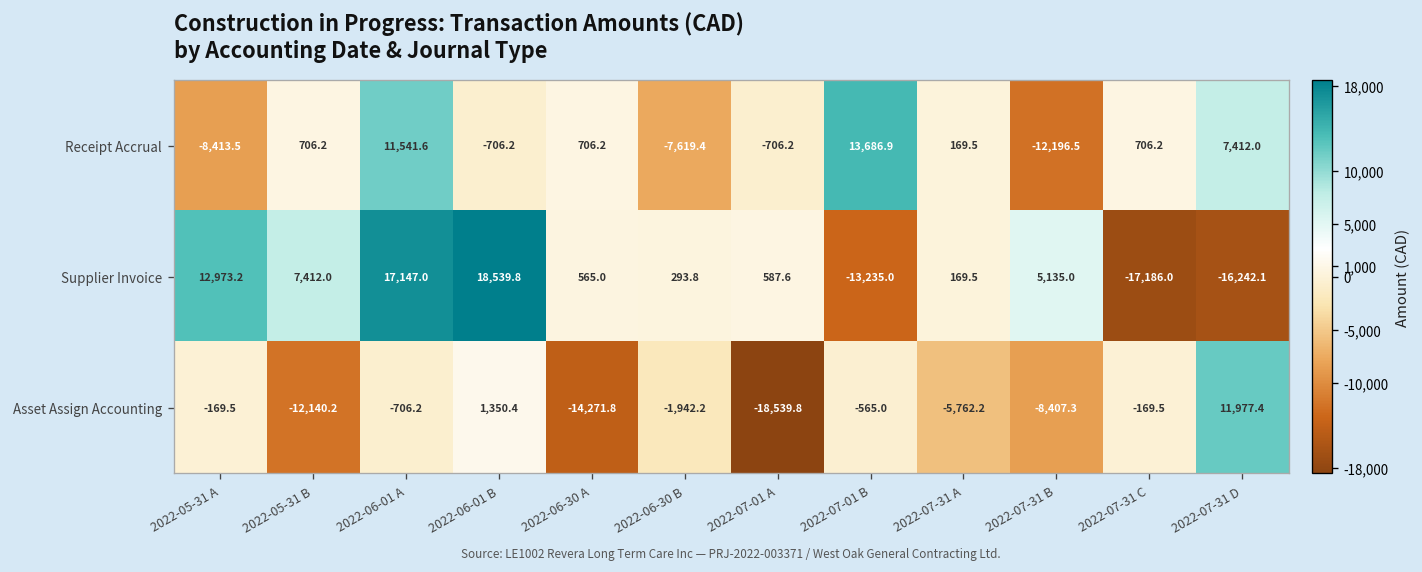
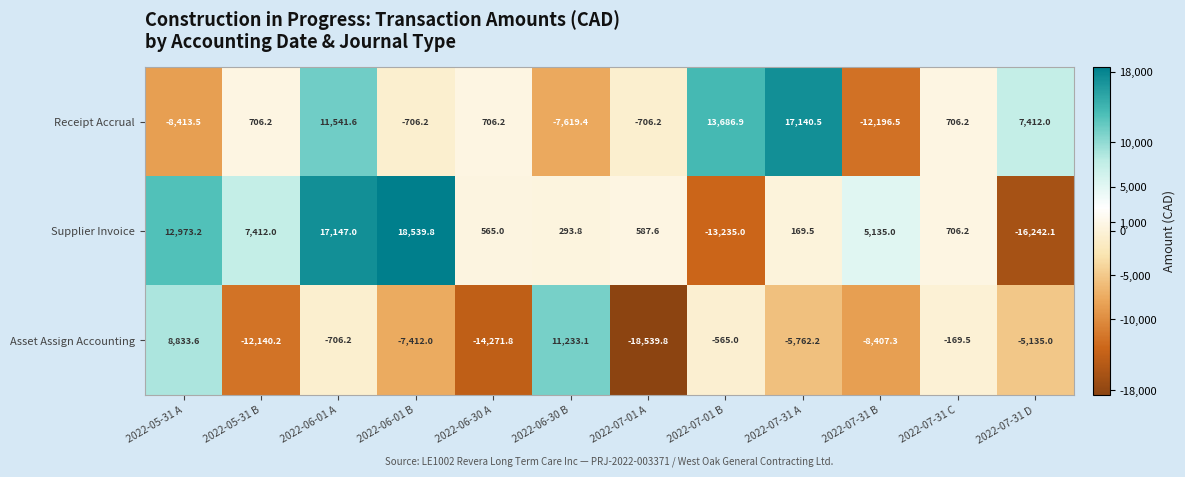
  {
    "Receipt Accrual": {
      "2022-05-31 A": "-8,413.5",
      "2022-05-31 B": "706.2",
      "2022-06-01 A": "11,541.6",
      "2022-06-01 B": "-706.2",
      "2022-06-30 A": "706.2",
      "2022-06-30 B": "-7,619.4",
      "2022-07-01 A": "-706.2",
      "2022-07-01 B": "13,686.9",
-     "2022-07-31 A": "169.5",
+     "2022-07-31 A": "17,140.5",
      "2022-07-31 B": "-12,196.5",
      "2022-07-31 C": "706.2",
      "2022-07-31 D": "7,412.0"
    },
    "Supplier Invoice": {
      "2022-05-31 A": "12,973.2",
      "2022-05-31 B": "7,412.0",
      "2022-06-01 A": "17,147.0",
      "2022-06-01 B": "18,539.8",
      "2022-06-30 A": "565.0",
      "2022-06-30 B": "293.8",
      "2022-07-01 A": "587.6",
      "2022-07-01 B": "-13,235.0",
      "2022-07-31 A": "169.5",
      "2022-07-31 B": "5,135.0",
-     "2022-07-31 C": "-17,186.0",
+     "2022-07-31 C": "706.2",
      "2022-07-31 D": "-16,242.1"
    },
    "Asset Assign Accounting": {
-     "2022-05-31 A": "-169.5",
+     "2022-05-31 A": "8,833.6",
      "2022-05-31 B": "-12,140.2",
      "2022-06-01 A": "-706.2",
-     "2022-06-01 B": "1,350.4",
+     "2022-06-01 B": "-7,412.0",
      "2022-06-30 A": "-14,271.8",
-     "2022-06-30 B": "-1,942.2",
+     "2022-06-30 B": "11,233.1",
      "2022-07-01 A": "-18,539.8",
      "2022-07-01 B": "-565.0",
      "2022-07-31 A": "-5,762.2",
      "2022-07-31 B": "-8,407.3",
      "2022-07-31 C": "-169.5",
-     "2022-07-31 D": "11,977.4"
+     "2022-07-31 D": "-5,135.0"
    }
  }
